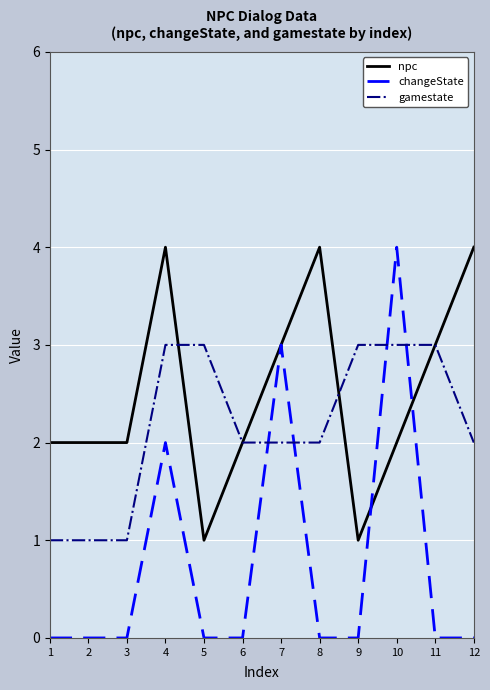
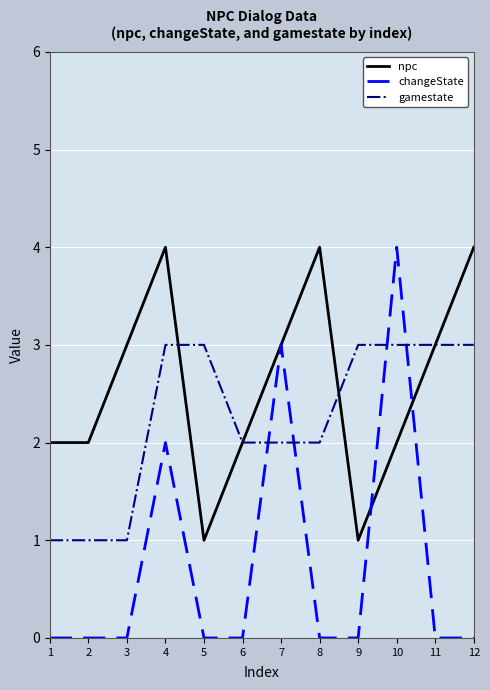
  {
    "npc": {
      "1": 2,
      "2": 2,
-     "3": 2,
+     "3": 3,
      "4": 4,
      "5": 1,
      "8": 4,
      "9": 1,
      "10": 2,
      "12": 4
    },
    "changeState": {
      "1": 0,
      "2": 0,
      "3": 0,
      "4": 2,
      "5": 0,
      "6": 0,
      "8": 0,
      "9": 0,
      "10": 4,
      "11": 0,
      "12": 0
    },
    "gamestate": {
      "1": 1,
      "2": 1,
      "3": 1,
      "4": 3,
      "5": 3,
      "7": 2,
      "8": 2,
      "9": 3,
      "10": 3,
-     "12": 2
+     "12": 3
    }
  }
